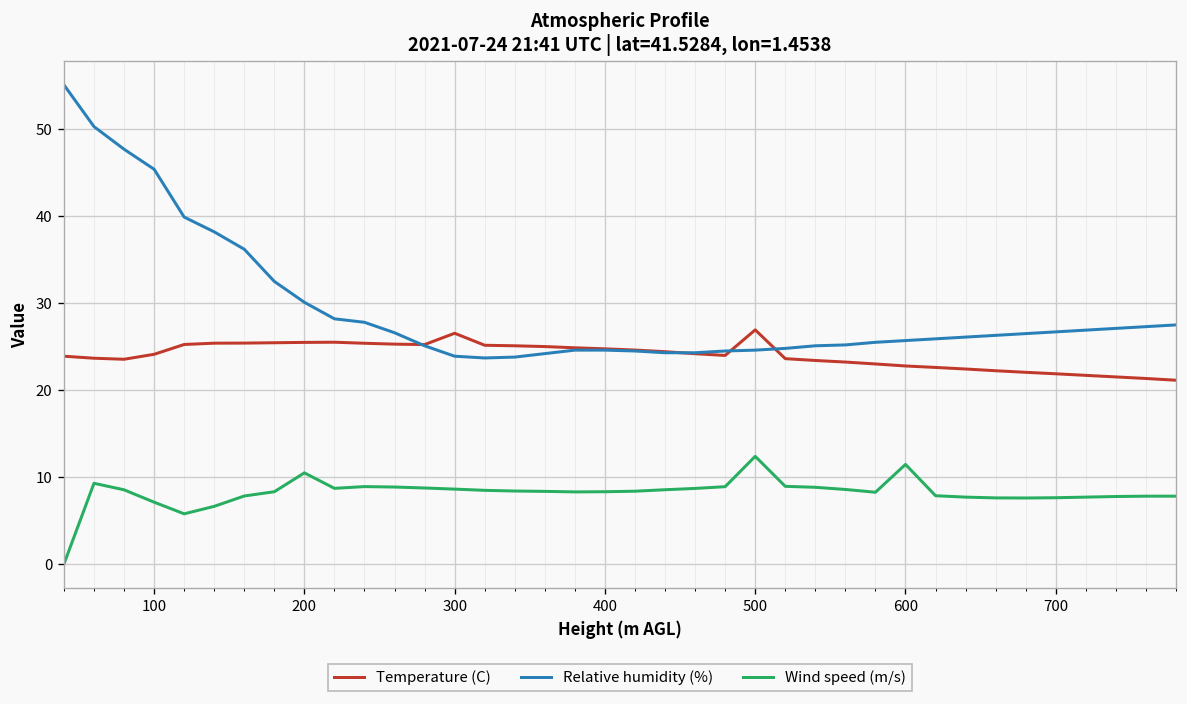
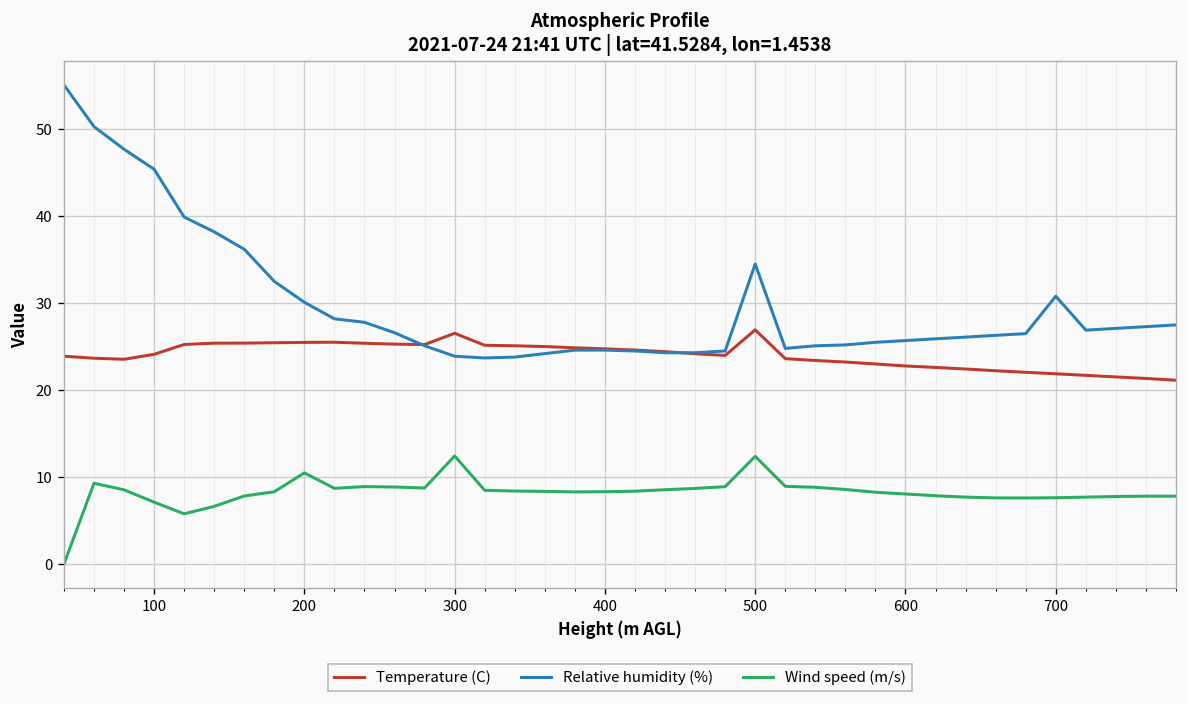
  {
    "Temperature (C)": {
      "100": 24,
      "200": 25,
      "300": 27,
      "500": 27,
      "600": 23,
      "700": 22
    },
    "Relative humidity (%)": {
      "100": 45,
      "200": 30,
      "300": 24,
-     "500": 25,
+     "500": 35,
      "600": 26,
-     "700": 27
+     "700": 31
    },
    "Wind speed (m/s)": {
      "100": 7,
      "200": 10,
-     "300": 9,
+     "300": 12,
      "400": 8,
      "500": 12,
-     "600": 11,
+     "600": 8,
      "700": 8
    }
  }
